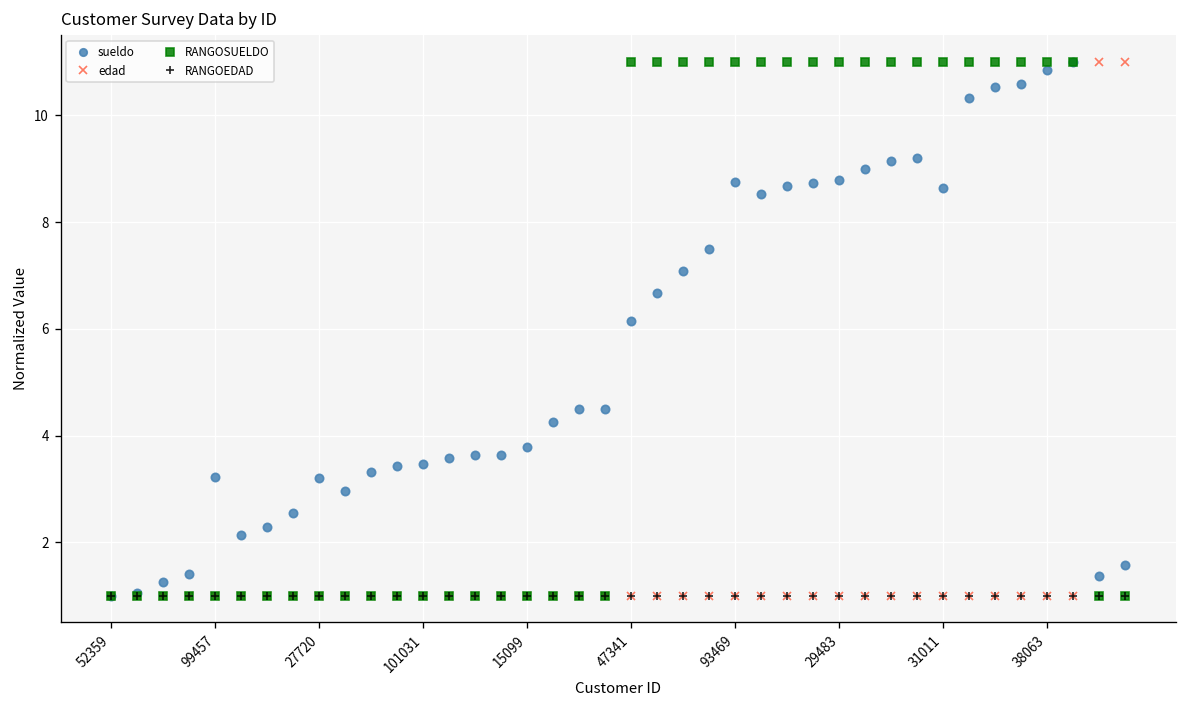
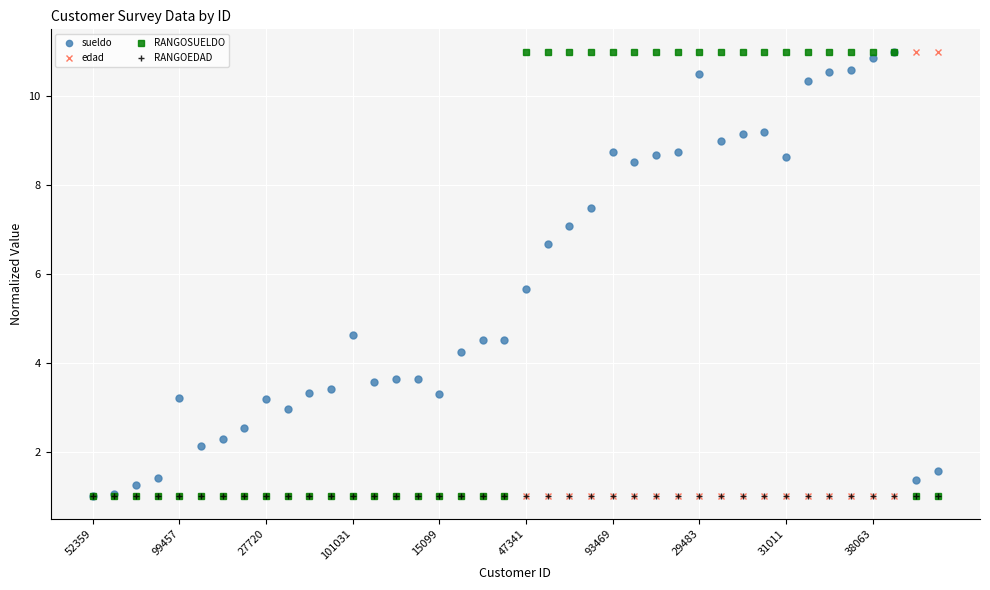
  {
    "sueldo": {
      "99457": 3.2,
      "27720": 3.2,
-     "101031": 3.5,
-     "15099": 3.8,
-     "47341": 6.2,
+     "101031": 4.6,
+     "15099": 3.3,
+     "47341": 5.7,
      "93469": 8.7,
-     "29483": 8.8,
+     "29483": 10.5,
      "31011": 8.6,
      "38063": 10.8
    },
    "RANGOSUELDO": {
      "47341": 11.0,
      "93469": 11.0,
      "29483": 11.0,
      "31011": 11.0,
      "38063": 11.0
    }
  }
